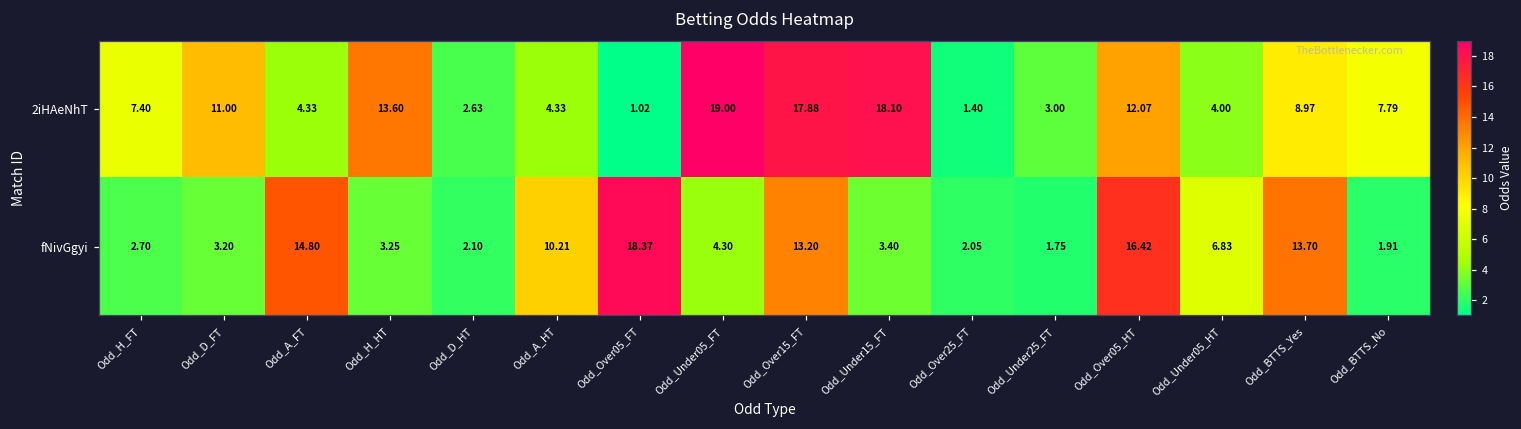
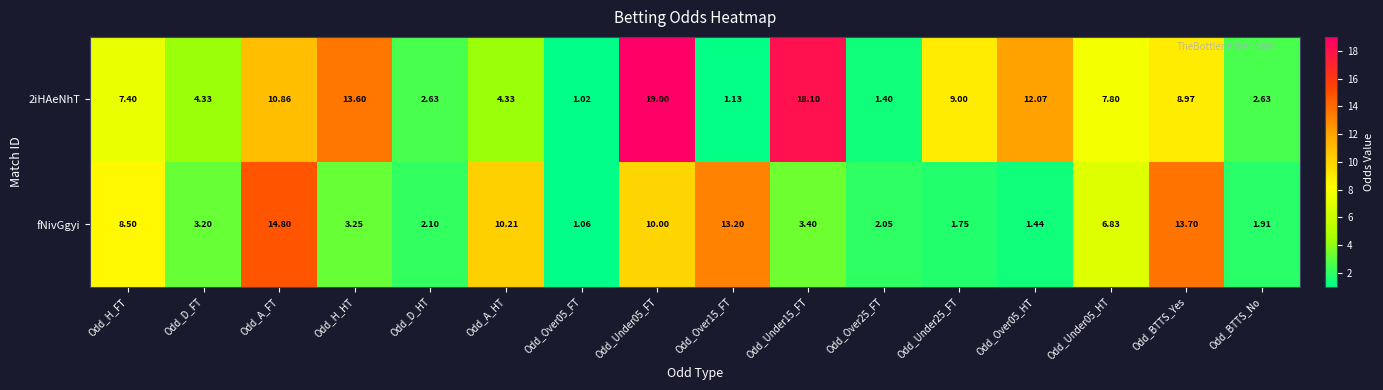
  {
    "2iHAeNhT": {
      "Odd_H_FT": 7.40,
-     "Odd_D_FT": 11.00,
-     "Odd_A_FT": 4.33,
+     "Odd_D_FT": 4.33,
+     "Odd_A_FT": 10.86,
      "Odd_H_HT": 13.60,
      "Odd_D_HT": 2.63,
      "Odd_A_HT": 4.33,
      "Odd_Over05_FT": 1.02,
      "Odd_Under05_FT": 19.00,
-     "Odd_Over15_FT": 17.88,
+     "Odd_Over15_FT": 1.13,
      "Odd_Under15_FT": 18.10,
      "Odd_Over25_FT": 1.40,
-     "Odd_Under25_FT": 3.00,
+     "Odd_Under25_FT": 9.00,
      "Odd_Over05_HT": 12.07,
-     "Odd_Under05_HT": 4.00,
+     "Odd_Under05_HT": 7.80,
      "Odd_BTTS_Yes": 8.97,
-     "Odd_BTTS_No": 7.79
+     "Odd_BTTS_No": 2.63
    },
    "fNivGgyi": {
-     "Odd_H_FT": 2.70,
+     "Odd_H_FT": 8.50,
      "Odd_D_FT": 3.20,
      "Odd_A_FT": 14.80,
      "Odd_H_HT": 3.25,
      "Odd_D_HT": 2.10,
      "Odd_A_HT": 10.21,
-     "Odd_Over05_FT": 18.37,
-     "Odd_Under05_FT": 4.30,
+     "Odd_Over05_FT": 1.06,
+     "Odd_Under05_FT": 10.00,
      "Odd_Over15_FT": 13.20,
      "Odd_Under15_FT": 3.40,
      "Odd_Over25_FT": 2.05,
      "Odd_Under25_FT": 1.75,
-     "Odd_Over05_HT": 16.42,
+     "Odd_Over05_HT": 1.44,
      "Odd_Under05_HT": 6.83,
      "Odd_BTTS_Yes": 13.70,
      "Odd_BTTS_No": 1.91
    }
  }
